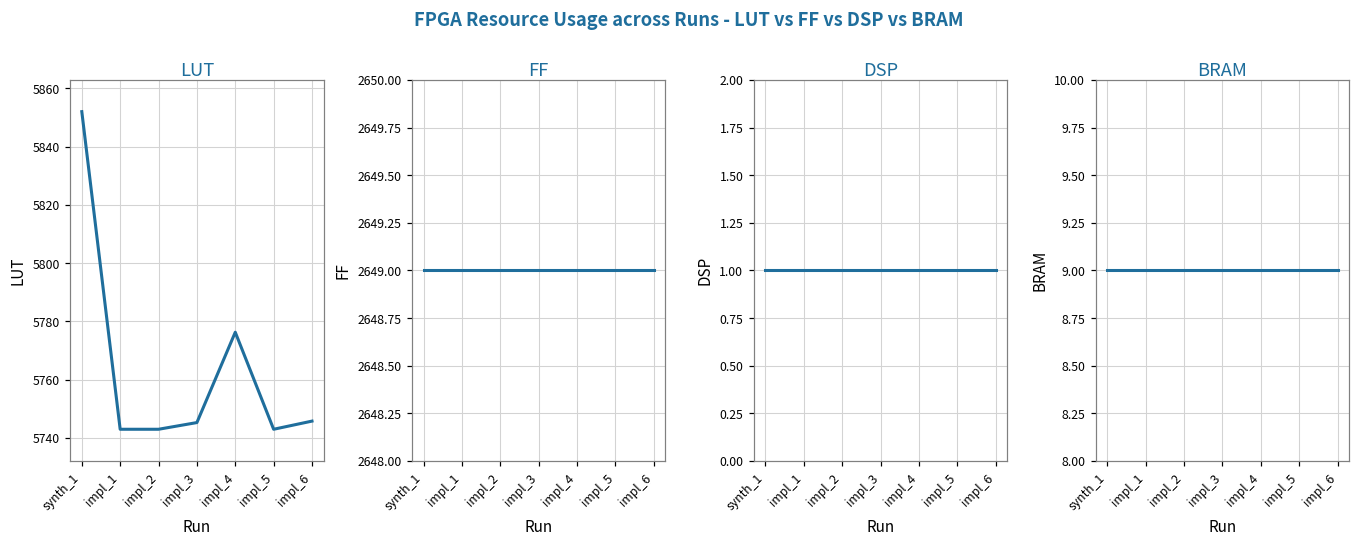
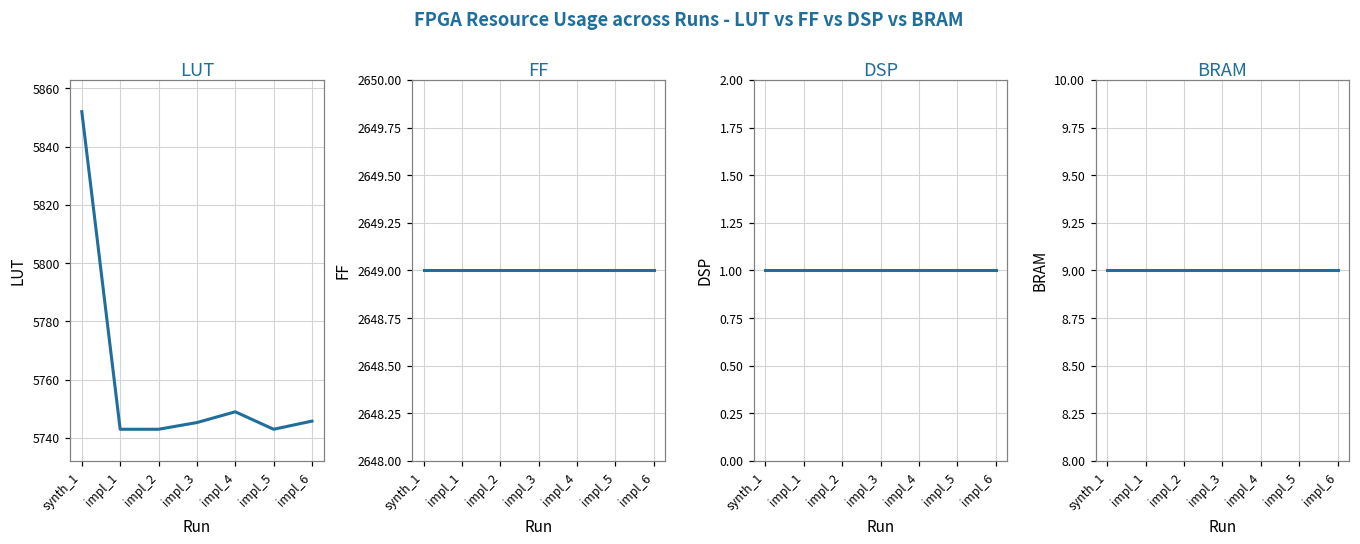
  {
    "LUT": {
      "synth_1": 5852,
      "impl_1": 5743,
      "impl_2": 5743,
      "impl_3": 5745,
-     "impl_4": 5776,
+     "impl_4": 5749,
      "impl_5": 5743,
      "impl_6": 5746
    },
    "FF": {
      "synth_1": 2649.00,
      "impl_1": 2649.00,
      "impl_2": 2649.00,
      "impl_3": 2649.00,
      "impl_4": 2649.00,
      "impl_5": 2649.00,
      "impl_6": 2649.00
    },
    "DSP": {
      "synth_1": 1.00,
      "impl_1": 1.00,
      "impl_2": 1.00,
      "impl_3": 1.00,
      "impl_4": 1.00,
      "impl_5": 1.00,
      "impl_6": 1.00
    },
    "BRAM": {
      "synth_1": 9.00,
      "impl_1": 9.00,
      "impl_2": 9.00,
      "impl_3": 9.00,
      "impl_4": 9.00,
      "impl_5": 9.00,
      "impl_6": 9.00
    }
  }
